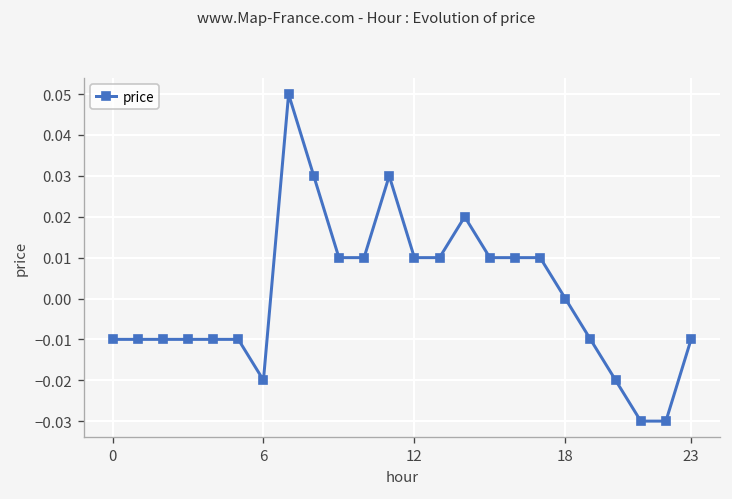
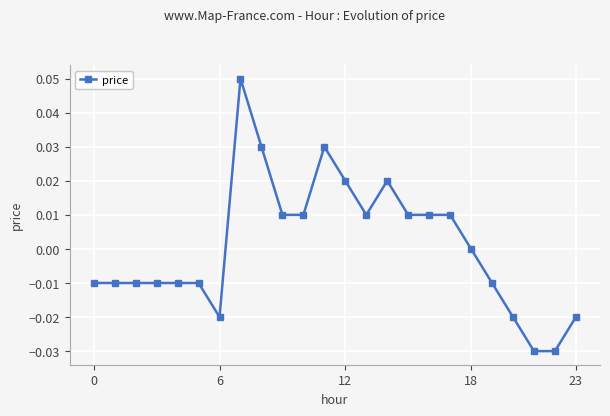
  {
    "0": -0.01,
    "6": -0.02,
-   "12": 0.01,
+   "12": 0.02,
    "18": 0.00,
-   "23": -0.01
+   "23": -0.02
  }
